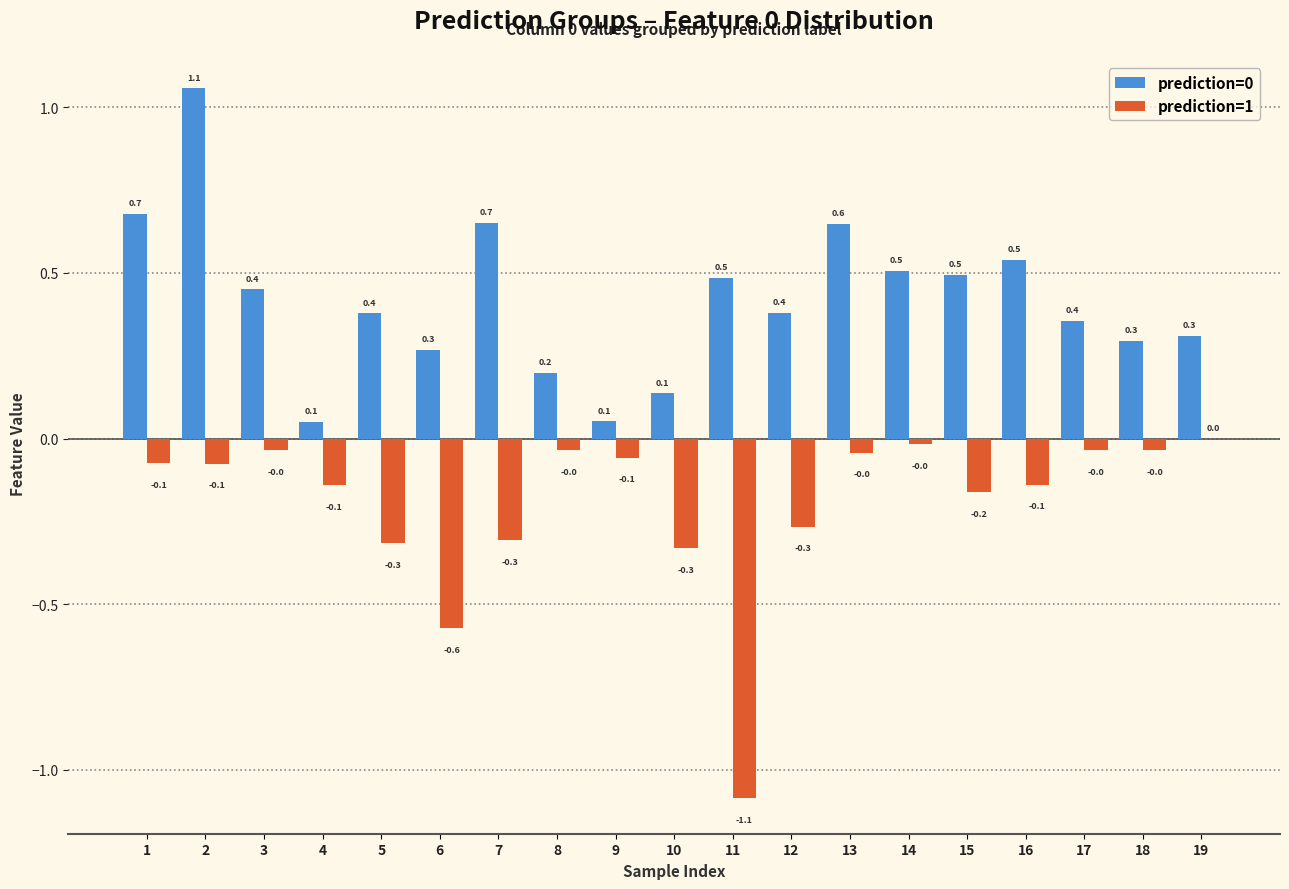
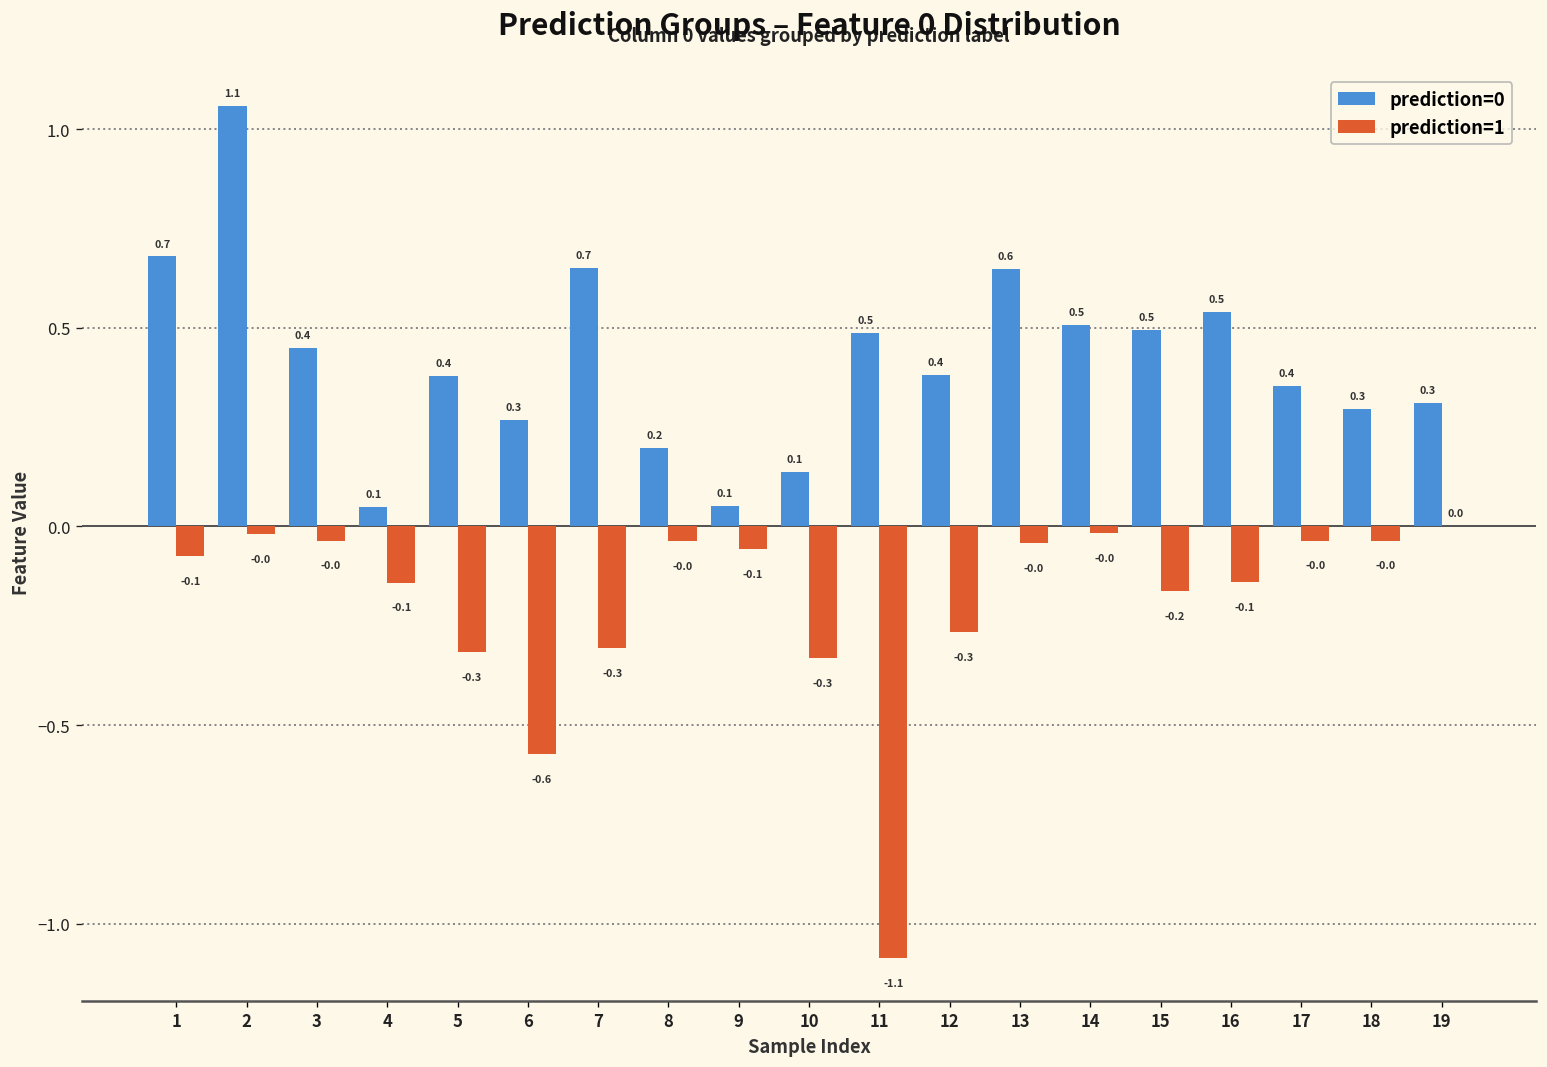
  {
    "prediction=0": {
      "1": 0.7,
      "2": 1.1,
      "3": 0.4,
      "4": 0.1,
      "5": 0.4,
      "6": 0.3,
      "7": 0.7,
      "8": 0.2,
      "9": 0.1,
      "10": 0.1,
      "11": 0.5,
      "12": 0.4,
      "13": 0.6,
      "14": 0.5,
      "15": 0.5,
      "16": 0.5,
      "17": 0.4,
      "18": 0.3,
      "19": 0.3
    },
    "prediction=1": {
      "1": -0.1,
-     "2": -0.1,
+     "2": -0.0,
      "3": -0.0,
      "4": -0.1,
      "5": -0.3,
      "6": -0.6,
      "7": -0.3,
      "8": -0.0,
      "9": -0.1,
      "10": -0.3,
      "11": -1.1,
      "12": -0.3,
      "13": -0.0,
      "14": -0.0,
      "15": -0.2,
      "16": -0.1,
      "17": -0.0,
      "18": -0.0,
      "19": 0.0
    }
  }
